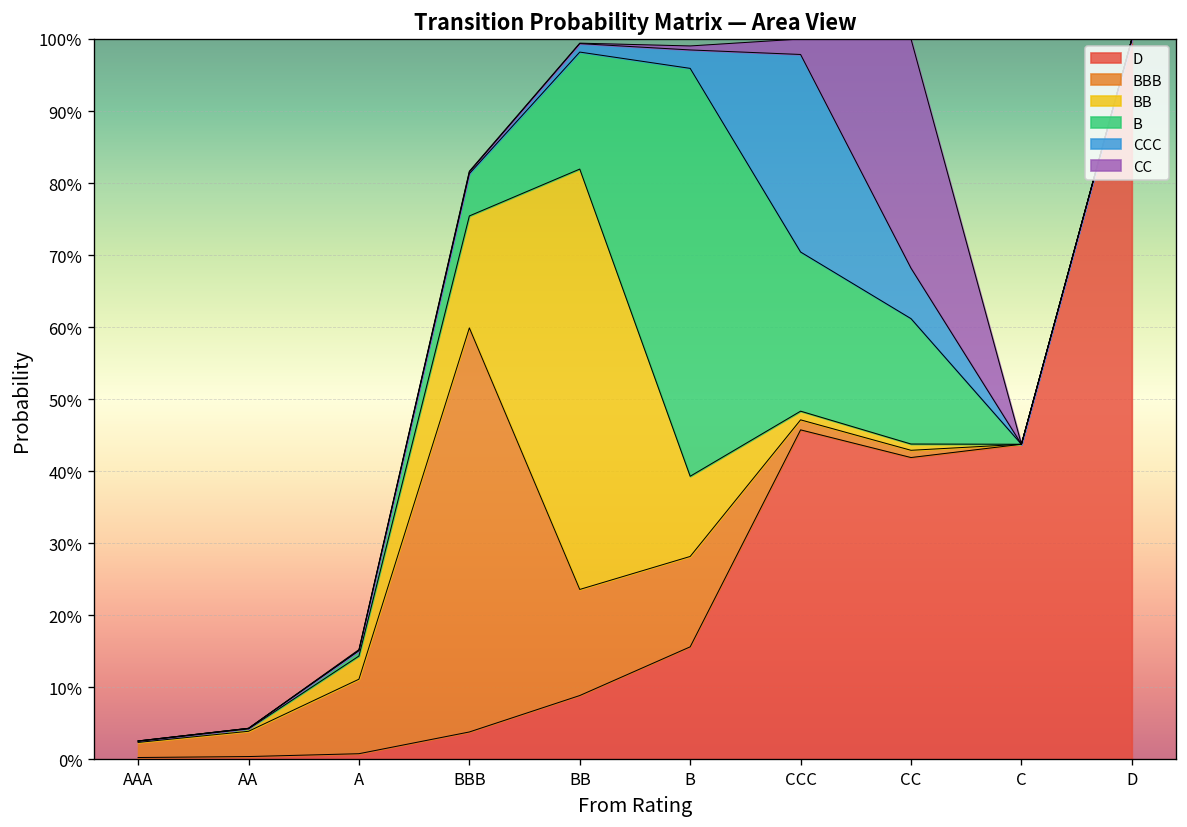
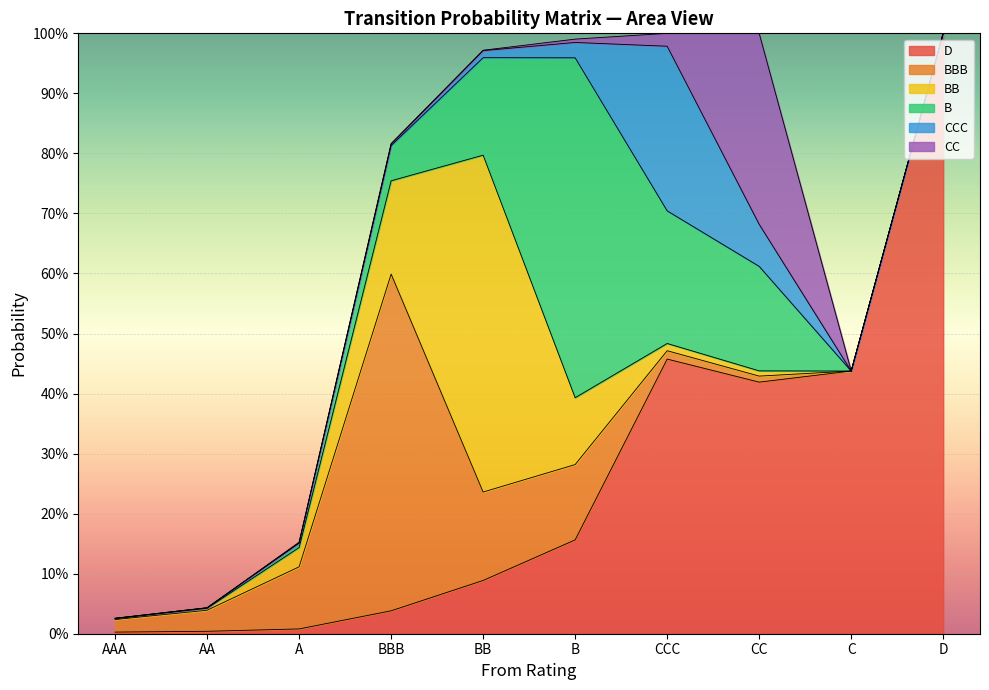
  {
    "BB": {
      "A": "3%",
      "BBB": "16%",
-     "BB": "58%",
+     "BB": "56%",
      "B": "11%",
      "CCC": "1%",
      "CC": "1%"
    },
    "B": {
      "BB": "16%",
      "B": "57%",
      "CCC": "22%",
      "CC": "17%"
    },
    "CCC": {
      "B": "3%",
      "CCC": "27%",
      "CC": "7%"
    },
    "CC": {
      "B": "1%",
      "CCC": "2%",
      "CC": "32%"
    }
  }
